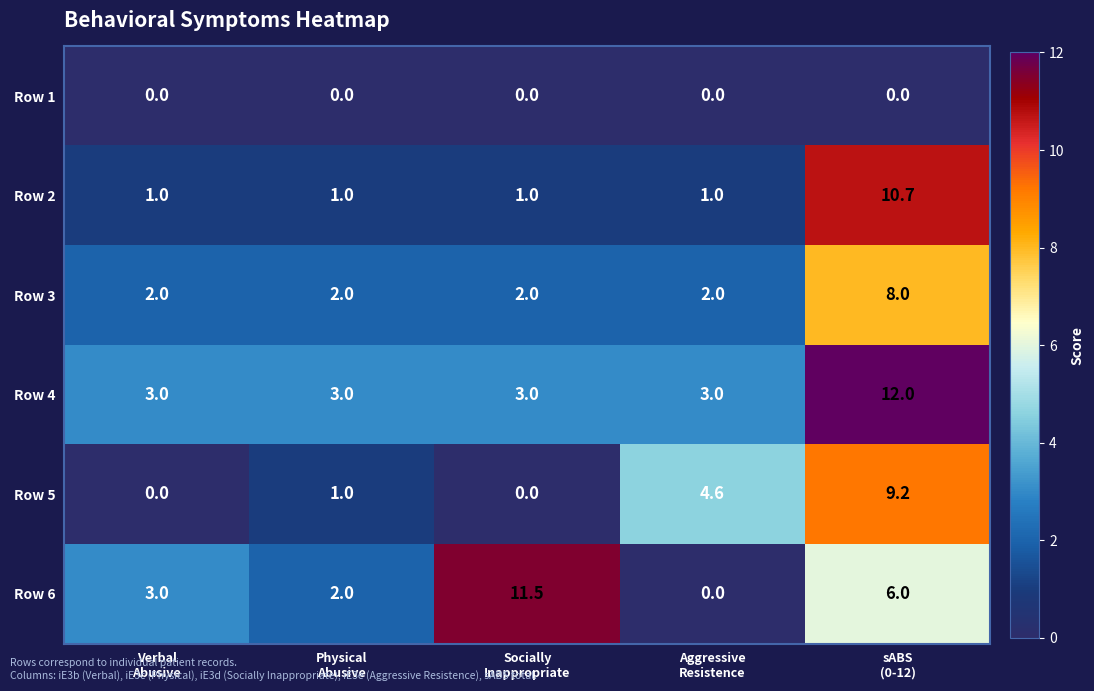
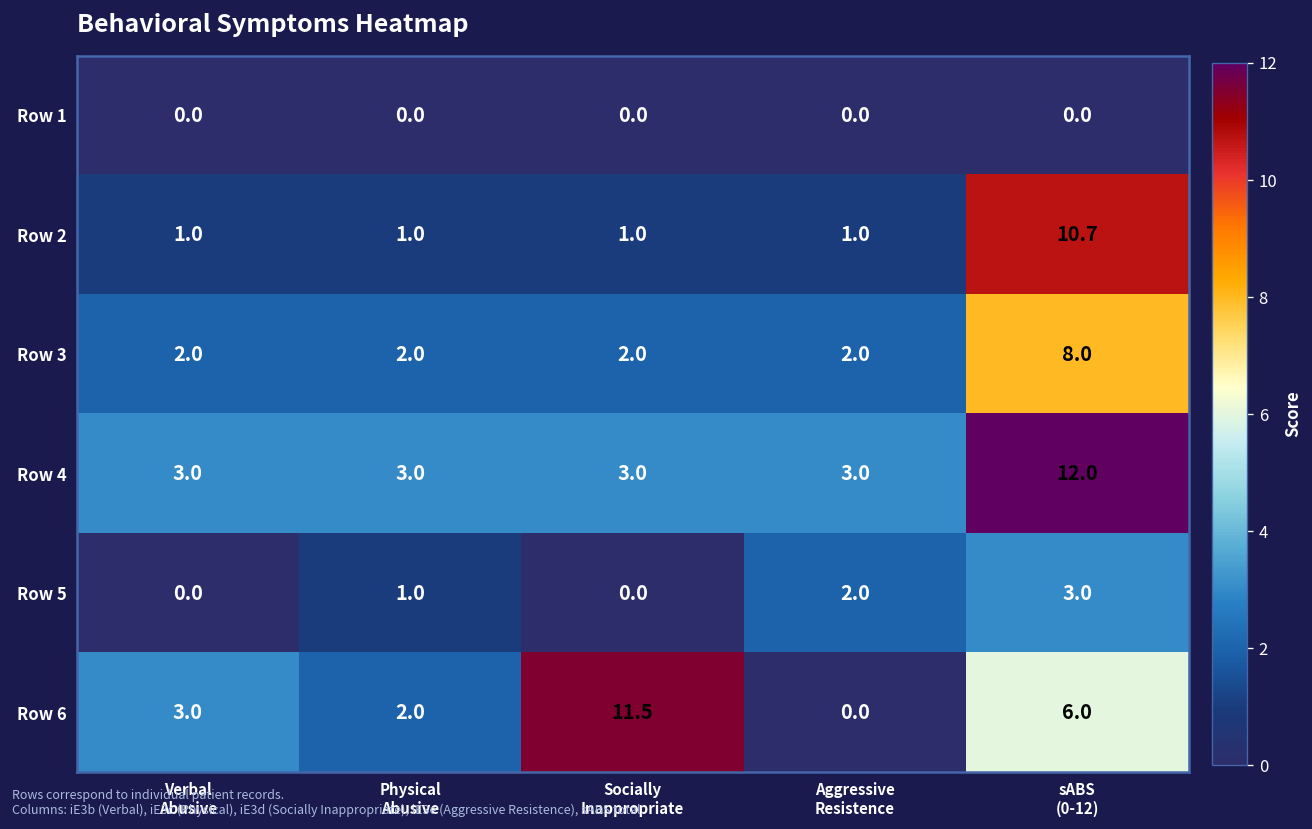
  {
    "Row 1": {
      "Verbal Abusive": 0.0,
      "Physical Abusive": 0.0,
      "Socially Inappropriate": 0.0,
      "Aggressive Resistence": 0.0,
      "sABS (0-12)": 0.0
    },
    "Row 2": {
      "Verbal Abusive": 1.0,
      "Physical Abusive": 1.0,
      "Socially Inappropriate": 1.0,
      "Aggressive Resistence": 1.0,
      "sABS (0-12)": 10.7
    },
    "Row 3": {
      "Verbal Abusive": 2.0,
      "Physical Abusive": 2.0,
      "Socially Inappropriate": 2.0,
      "Aggressive Resistence": 2.0,
      "sABS (0-12)": 8.0
    },
    "Row 4": {
      "Verbal Abusive": 3.0,
      "Physical Abusive": 3.0,
      "Socially Inappropriate": 3.0,
      "Aggressive Resistence": 3.0,
      "sABS (0-12)": 12.0
    },
    "Row 5": {
      "Verbal Abusive": 0.0,
      "Physical Abusive": 1.0,
      "Socially Inappropriate": 0.0,
-     "Aggressive Resistence": 4.6,
-     "sABS (0-12)": 9.2
+     "Aggressive Resistence": 2.0,
+     "sABS (0-12)": 3.0
    },
    "Row 6": {
      "Verbal Abusive": 3.0,
      "Physical Abusive": 2.0,
      "Socially Inappropriate": 11.5,
      "Aggressive Resistence": 0.0,
      "sABS (0-12)": 6.0
    }
  }
